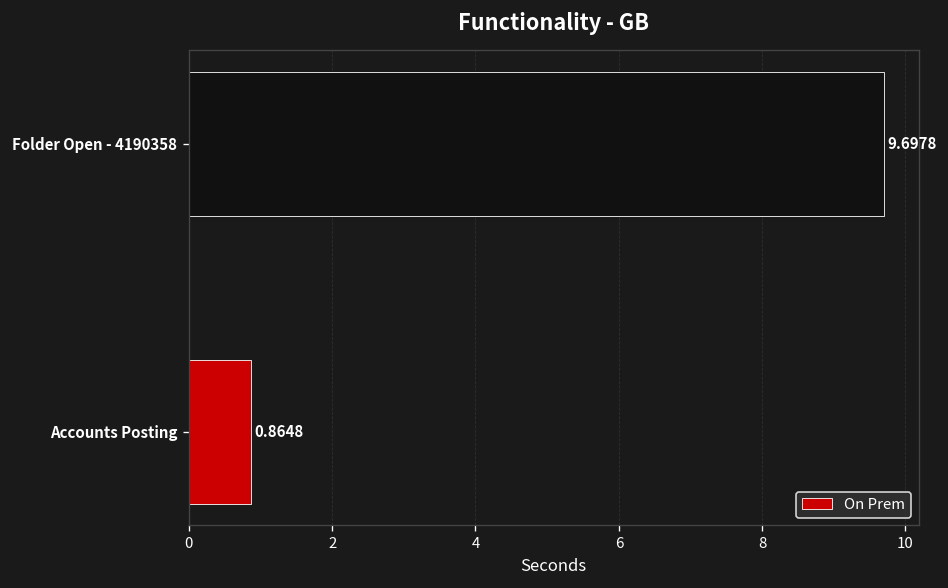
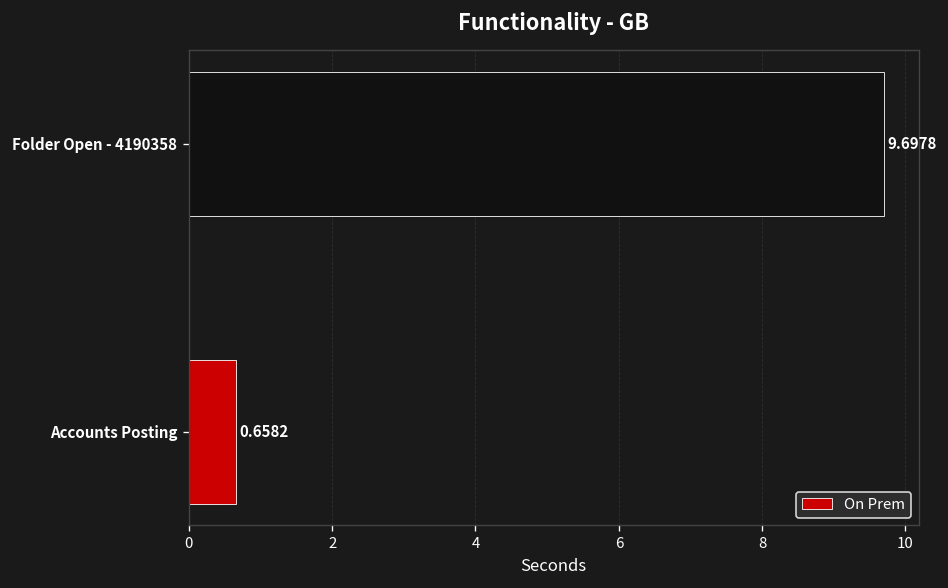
  {
    "Folder Open - 4190358": 9.6978,
-   "Accounts Posting": 0.8648
+   "Accounts Posting": 0.6582
  }
